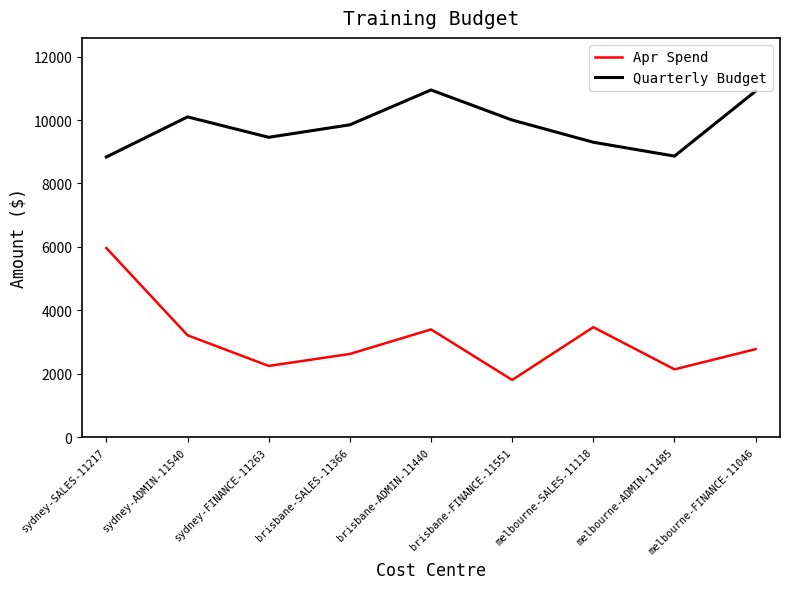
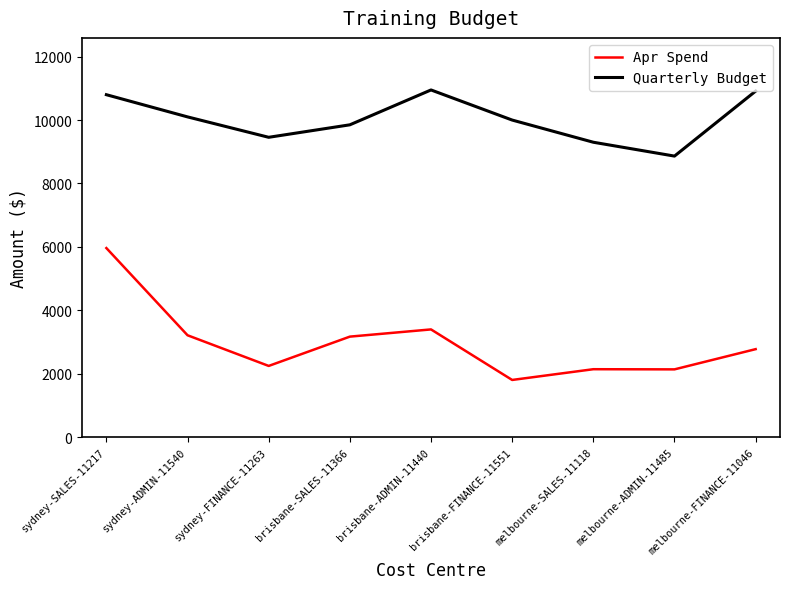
  {
    "Apr Spend": {
      "sydney-SALES-11217": 6000,
      "sydney-ADMIN-11540": 3200,
      "sydney-FINANCE-11263": 2200,
-     "brisbane-SALES-11366": 2600,
+     "brisbane-SALES-11366": 3200,
      "brisbane-ADMIN-11440": 3400,
      "brisbane-FINANCE-11551": 1800,
-     "melbourne-SALES-11118": 3500,
+     "melbourne-SALES-11118": 2100,
      "melbourne-ADMIN-11485": 2100,
      "melbourne-FINANCE-11046": 2800
    },
    "Quarterly Budget": {
-     "sydney-SALES-11217": 8800,
+     "sydney-SALES-11217": 10800,
      "sydney-ADMIN-11540": 10100,
      "sydney-FINANCE-11263": 9500,
      "brisbane-SALES-11366": 9900,
      "brisbane-ADMIN-11440": 11000,
      "brisbane-FINANCE-11551": 10000,
      "melbourne-SALES-11118": 9300,
      "melbourne-ADMIN-11485": 8900,
      "melbourne-FINANCE-11046": 10900
    }
  }
